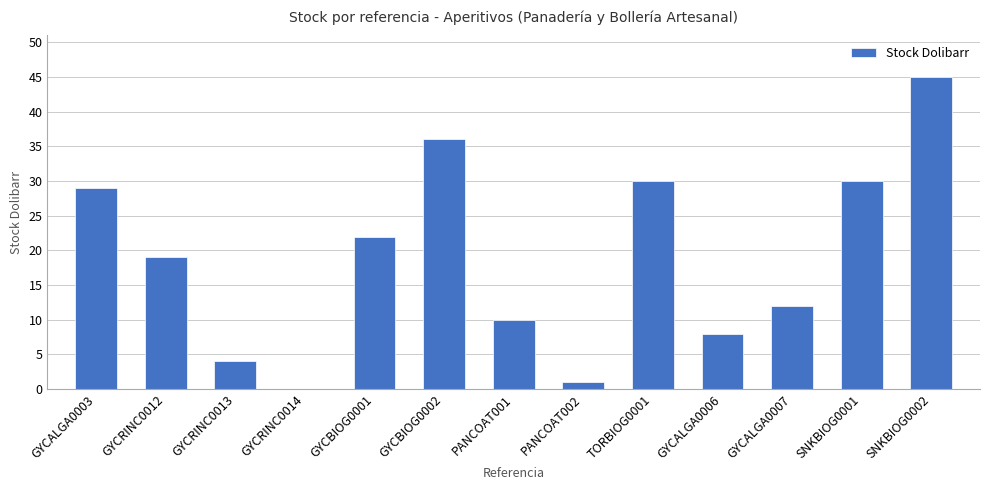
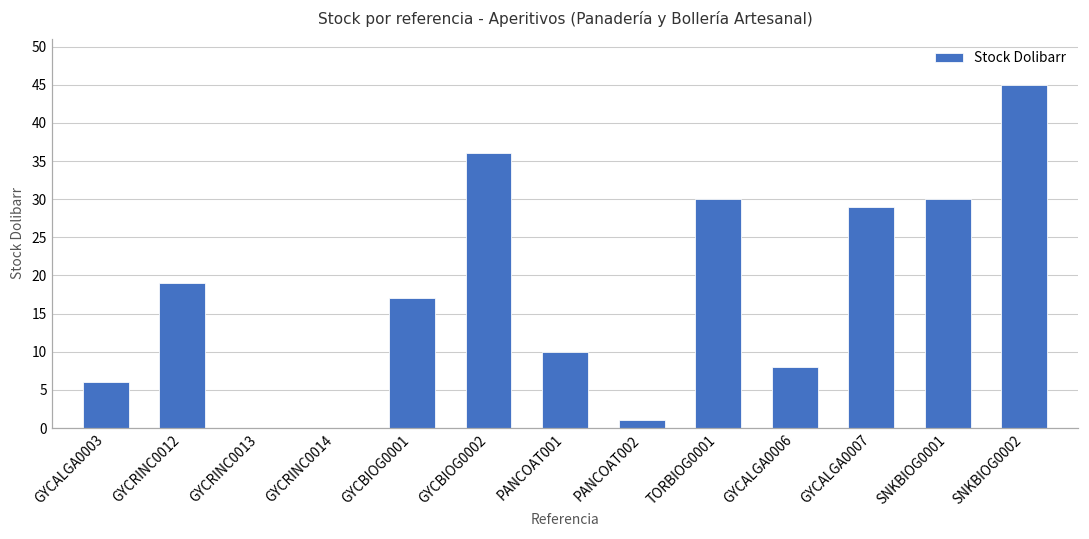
  {
-   "GYCALGA0003": 29,
+   "GYCALGA0003": 6,
    "GYCRINC0012": 19,
-   "GYCRINC0013": 4,
+   "GYCRINC0013": 0,
    "GYCRINC0014": 0,
-   "GYCBIOG0001": 22,
+   "GYCBIOG0001": 17,
    "GYCBIOG0002": 36,
    "PANCOAT001": 10,
    "PANCOAT002": 1,
    "TORBIOG0001": 30,
    "GYCALGA0006": 8,
-   "GYCALGA0007": 12,
+   "GYCALGA0007": 29,
    "SNKBIOG0001": 30,
    "SNKBIOG0002": 45
  }
